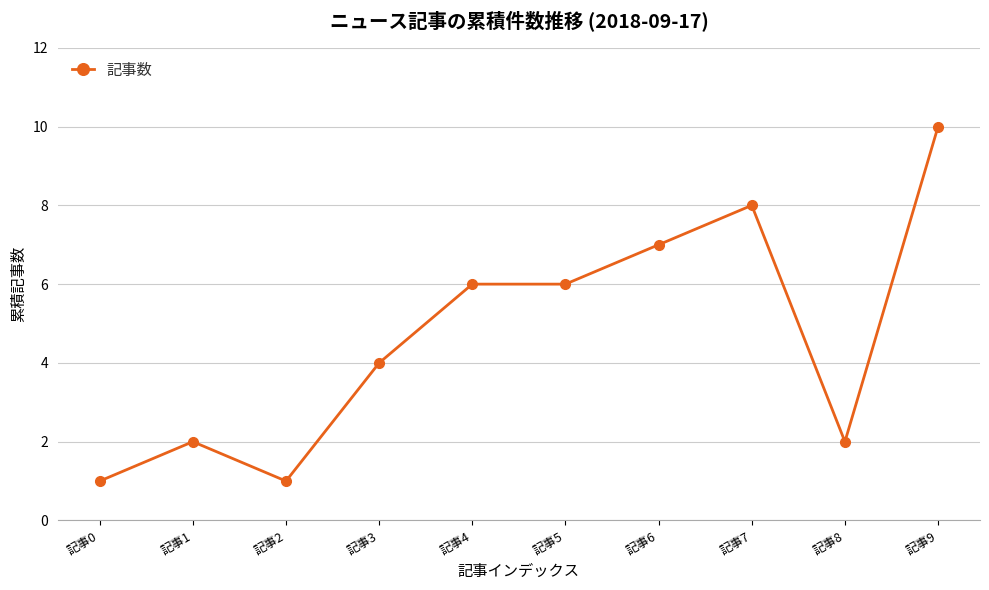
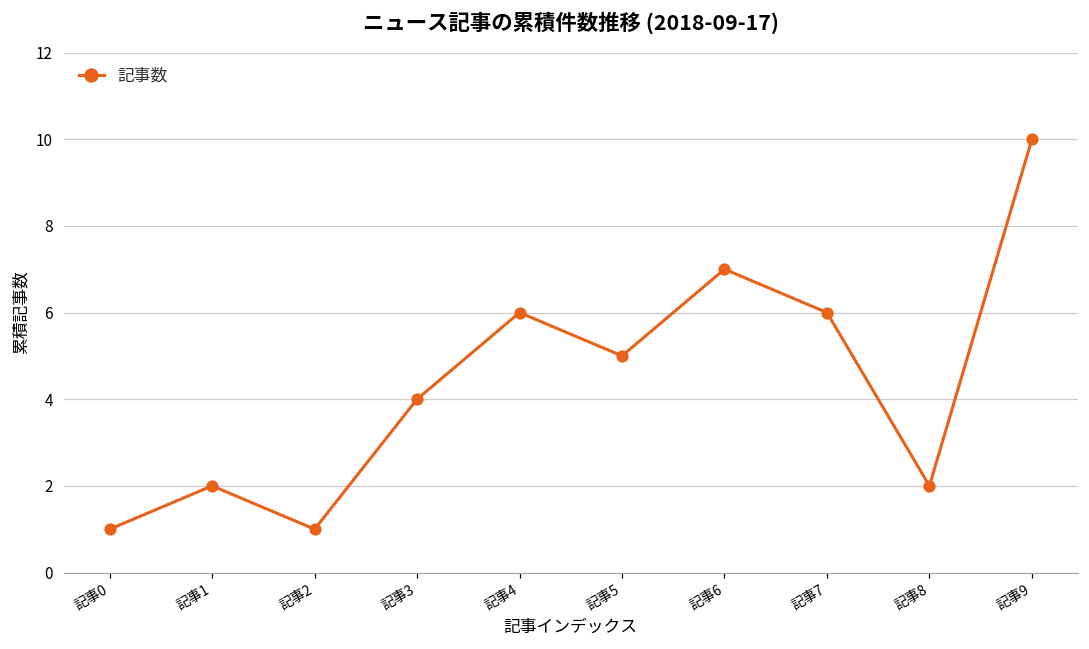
  {
    "記事0": 1,
    "記事1": 2,
    "記事2": 1,
    "記事3": 4,
    "記事4": 6,
-   "記事5": 6,
+   "記事5": 5,
    "記事6": 7,
-   "記事7": 8,
+   "記事7": 6,
    "記事8": 2,
    "記事9": 10
  }
